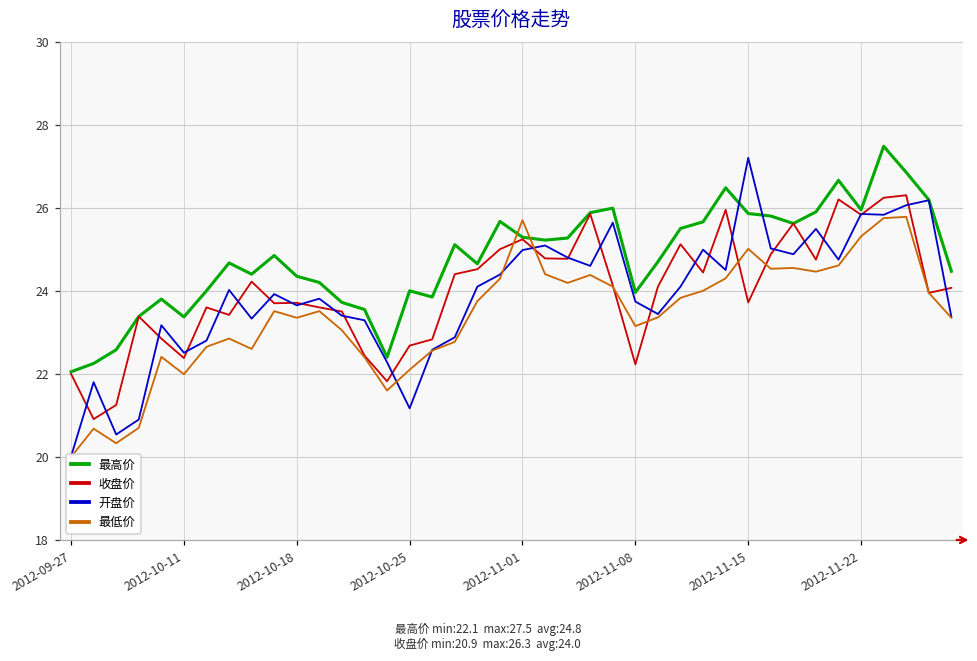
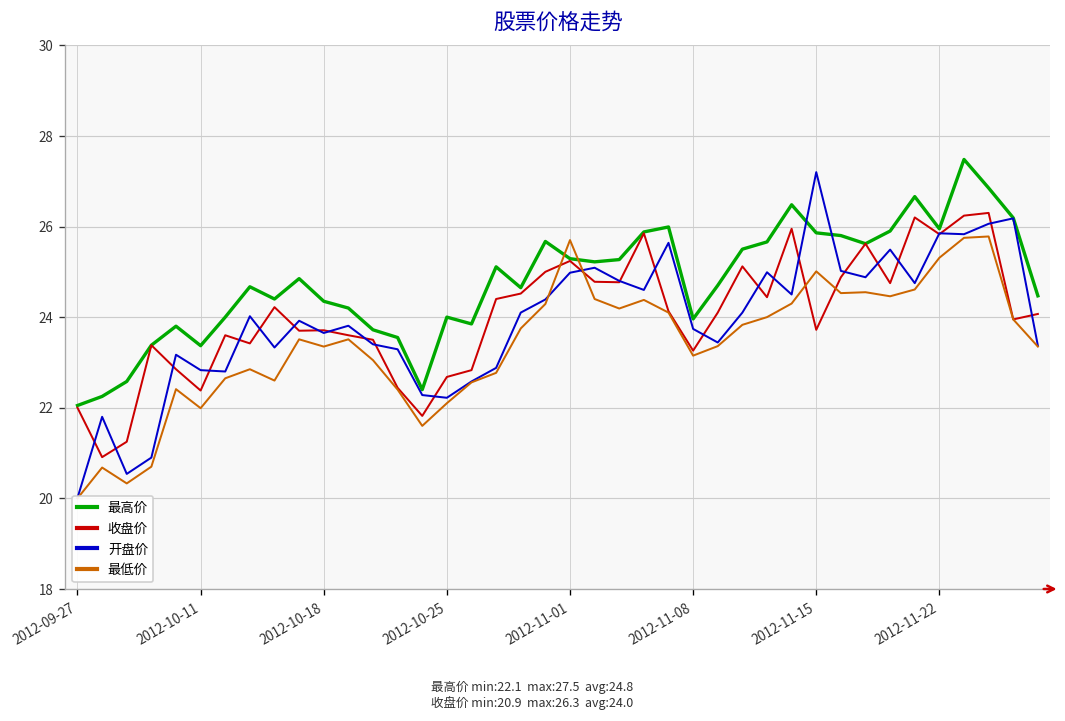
  {
    "最高价": {
      "2012-10-11": 23.4,
      "2012-10-18": 24.4,
      "2012-10-25": 24.0,
      "2012-11-08": 24.0,
      "2012-11-15": 25.9,
      "2012-11-22": 26.0
    },
    "收盘价": {
      "2012-10-11": 22.4,
      "2012-10-25": 22.7,
-     "2012-11-08": 22.2,
+     "2012-11-08": 23.3,
      "2012-11-15": 23.7
    },
    "开盘价": {
-     "2012-10-11": 22.5,
-     "2012-10-25": 21.2,
+     "2012-10-11": 22.8,
+     "2012-10-25": 22.2,
      "2012-11-01": 25.0,
      "2012-11-08": 23.7,
      "2012-11-15": 27.2
    },
    "最低价": {
      "2012-10-11": 22.0,
      "2012-10-18": 23.4,
      "2012-10-25": 22.1,
      "2012-11-01": 25.7,
      "2012-11-08": 23.2,
      "2012-11-15": 25.0,
      "2012-11-22": 25.3
    }
  }
